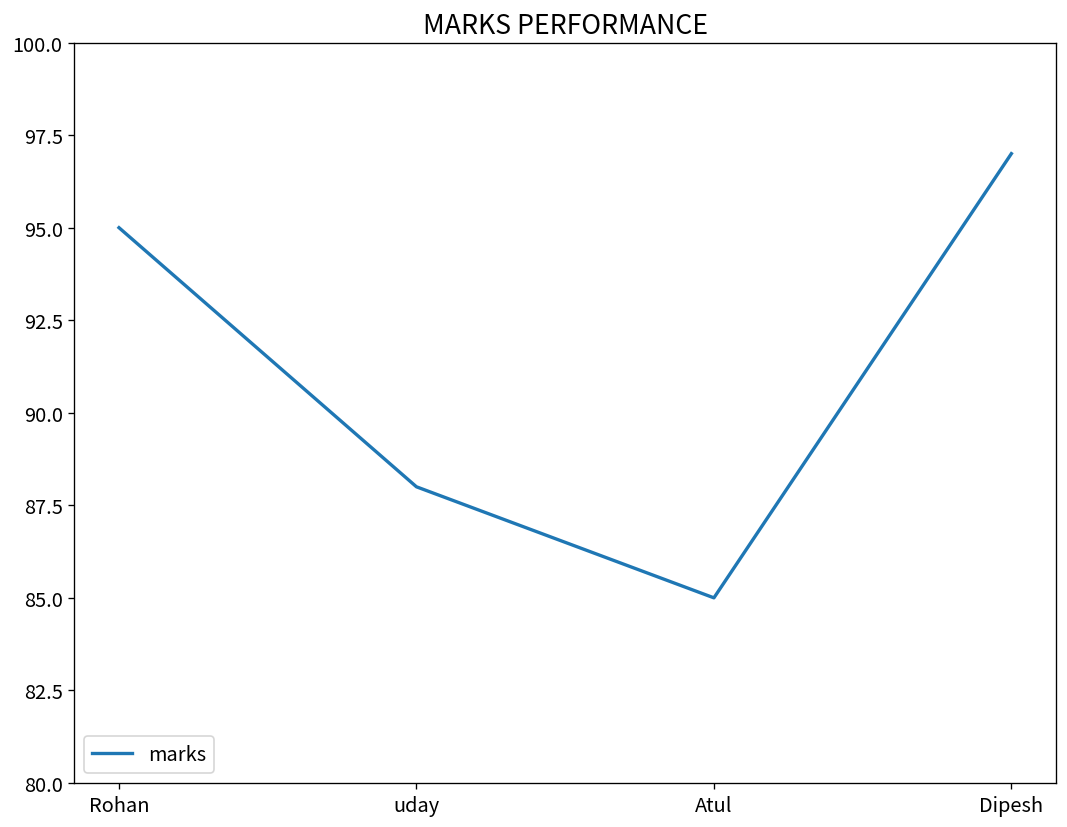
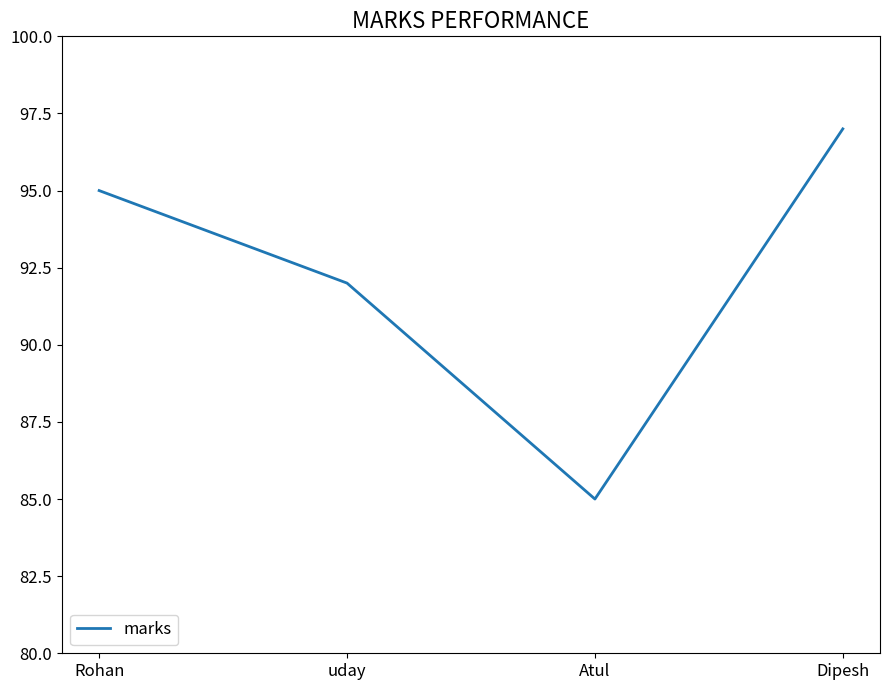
  {
    "Rohan": 95,
-   "uday": 88,
+   "uday": 92,
    "Atul": 85,
    "Dipesh": 97
  }
